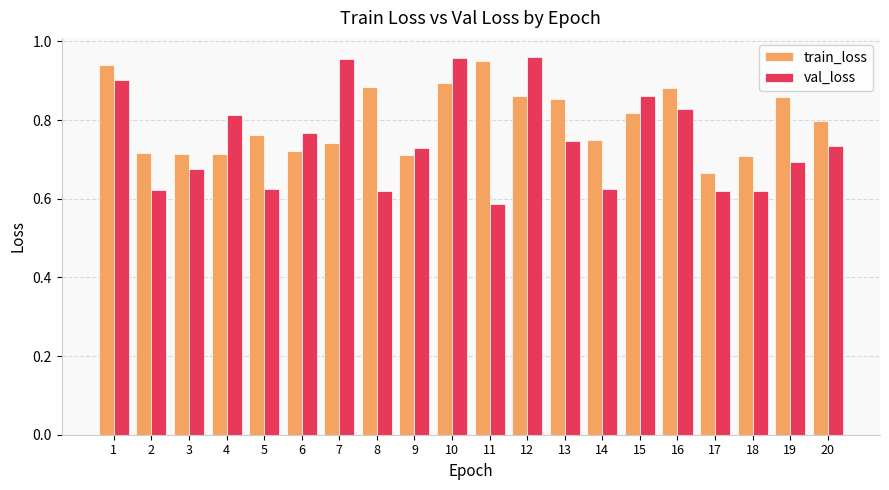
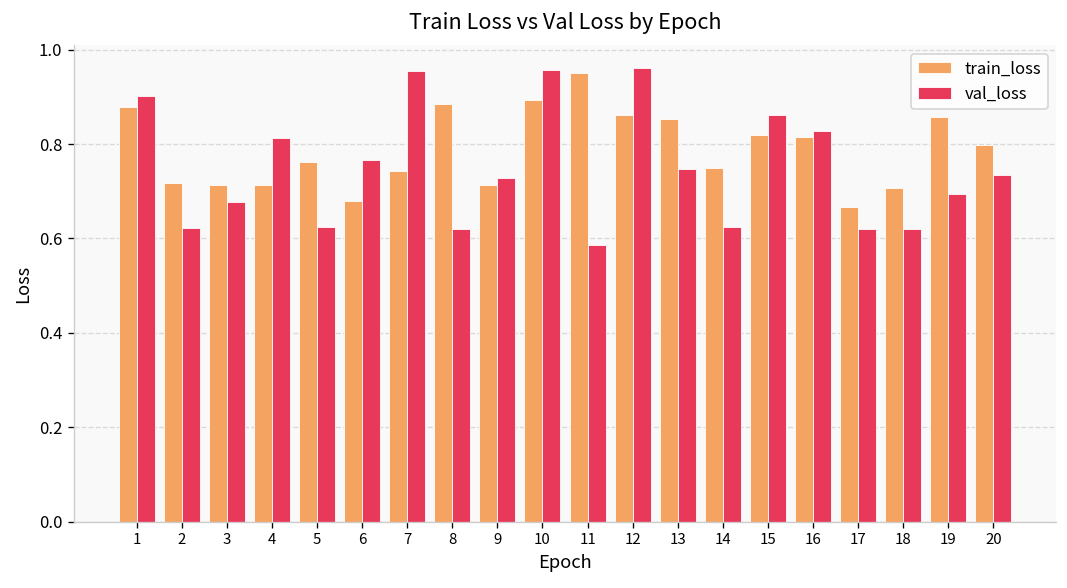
  {
    "train_loss": {
-     "1": 0.94,
+     "1": 0.88,
      "2": 0.72,
      "3": 0.71,
      "4": 0.71,
      "5": 0.76,
-     "6": 0.72,
+     "6": 0.68,
      "7": 0.74,
      "8": 0.88,
      "9": 0.71,
      "10": 0.89,
      "11": 0.95,
      "12": 0.86,
      "13": 0.85,
      "14": 0.75,
      "15": 0.82,
-     "16": 0.88,
+     "16": 0.81,
      "17": 0.67,
      "18": 0.71,
      "19": 0.86,
      "20": 0.80
    },
    "val_loss": {
      "1": 0.90,
      "2": 0.62,
      "3": 0.68,
      "4": 0.81,
      "5": 0.62,
      "6": 0.77,
      "7": 0.96,
      "8": 0.62,
      "9": 0.73,
      "10": 0.96,
      "11": 0.59,
      "12": 0.96,
      "13": 0.75,
      "14": 0.62,
      "15": 0.86,
      "16": 0.83,
      "17": 0.62,
      "18": 0.62,
      "19": 0.69,
      "20": 0.73
    }
  }
